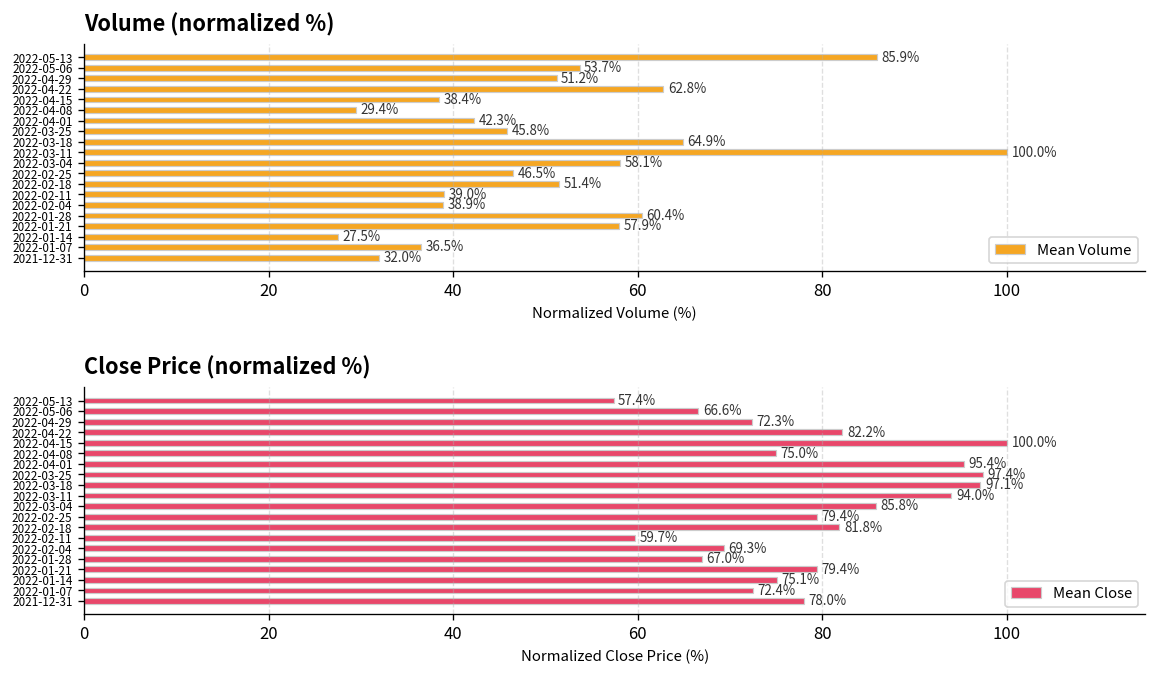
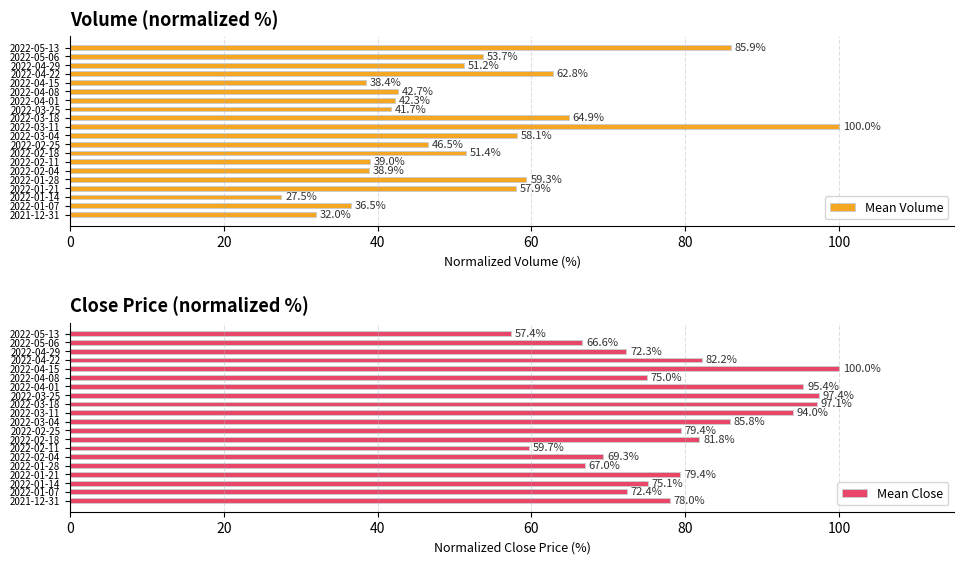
  {
    "Volume (normalized %)": {
      "2022-05-13": "85.9%",
      "2022-05-06": "53.7%",
      "2022-04-29": "51.2%",
      "2022-04-22": "62.8%",
      "2022-04-15": "38.4%",
-     "2022-04-08": "29.4%",
+     "2022-04-08": "42.7%",
      "2022-04-01": "42.3%",
-     "2022-03-25": "45.8%",
+     "2022-03-25": "41.7%",
      "2022-03-18": "64.9%",
      "2022-03-11": "100.0%",
      "2022-03-04": "58.1%",
      "2022-02-25": "46.5%",
      "2022-02-18": "51.4%",
      "2022-02-11": "39.0%",
      "2022-02-04": "38.9%",
-     "2022-01-28": "60.4%",
+     "2022-01-28": "59.3%",
      "2022-01-21": "57.9%",
      "2022-01-14": "27.5%",
      "2022-01-07": "36.5%",
      "2021-12-31": "32.0%"
    },
    "Close Price (normalized %)": {
      "2022-05-13": "57.4%",
      "2022-05-06": "66.6%",
      "2022-04-29": "72.3%",
      "2022-04-22": "82.2%",
      "2022-04-15": "100.0%",
      "2022-04-08": "75.0%",
      "2022-04-01": "95.4%",
      "2022-03-25": "97.4%",
      "2022-03-18": "97.1%",
      "2022-03-11": "94.0%",
      "2022-03-04": "85.8%",
      "2022-02-25": "79.4%",
      "2022-02-18": "81.8%",
      "2022-02-11": "59.7%",
      "2022-02-04": "69.3%",
      "2022-01-28": "67.0%",
      "2022-01-21": "79.4%",
      "2022-01-14": "75.1%",
      "2022-01-07": "72.4%",
      "2021-12-31": "78.0%"
    }
  }
